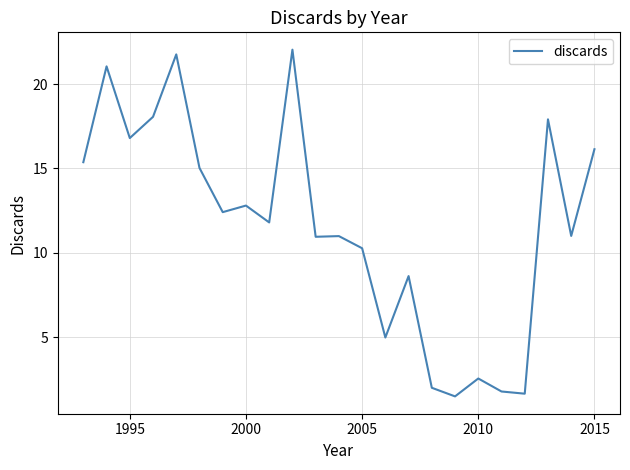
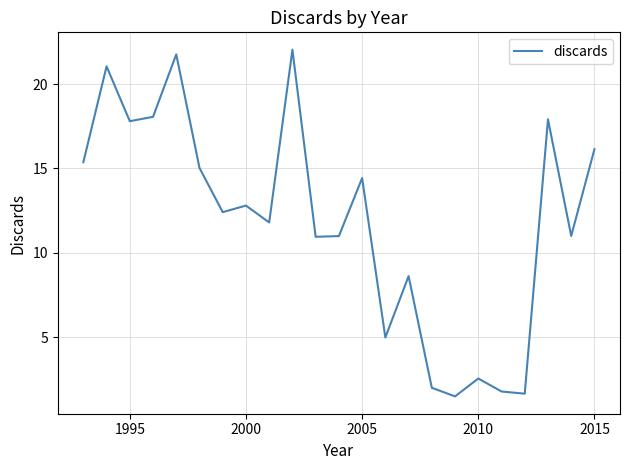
  {
-   "1995": 16.8,
+   "1995": 17.8,
    "2000": 12.8,
-   "2005": 10.3,
+   "2005": 14.4,
    "2010": 2.6,
    "2015": 16.1
  }
